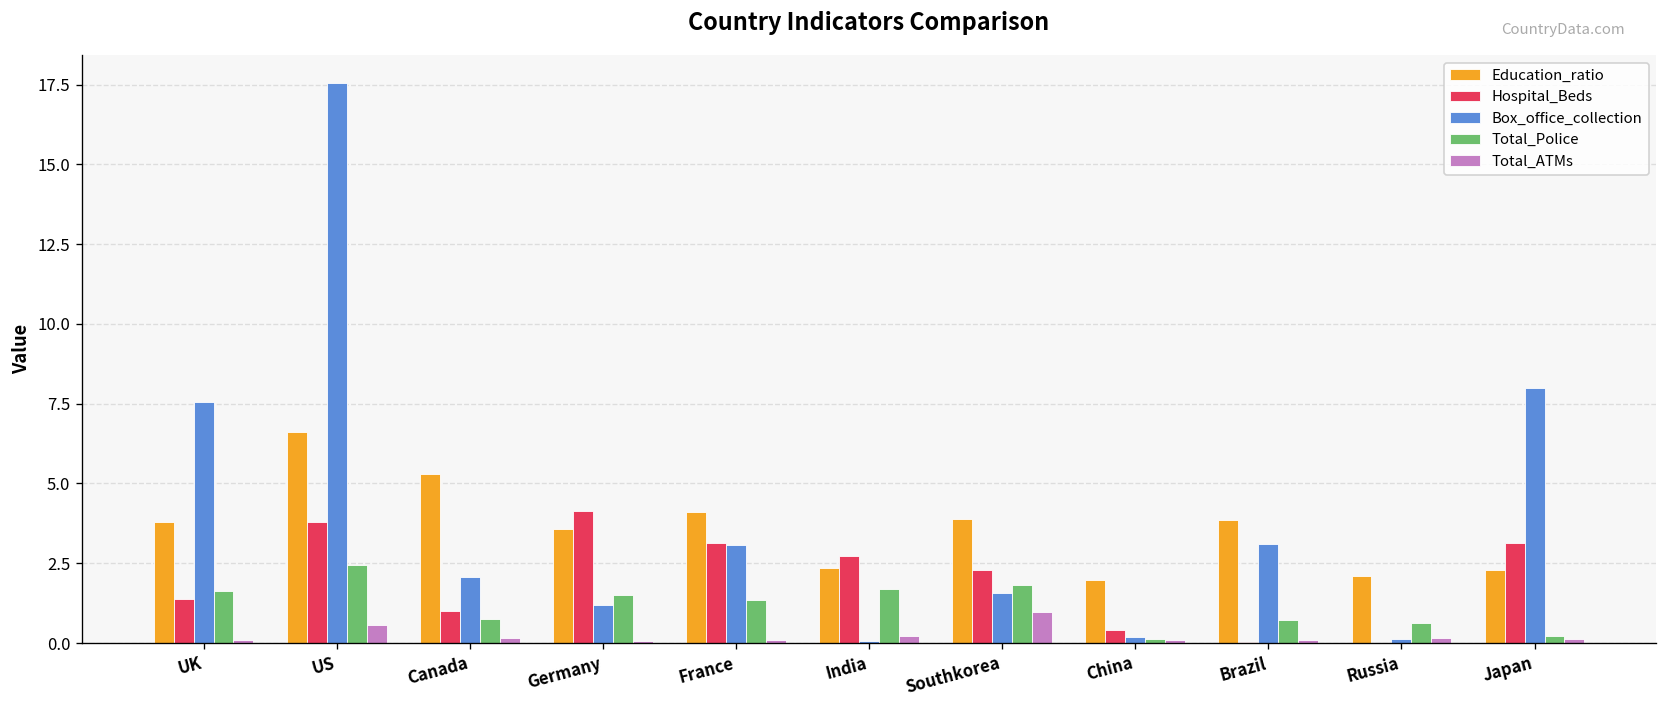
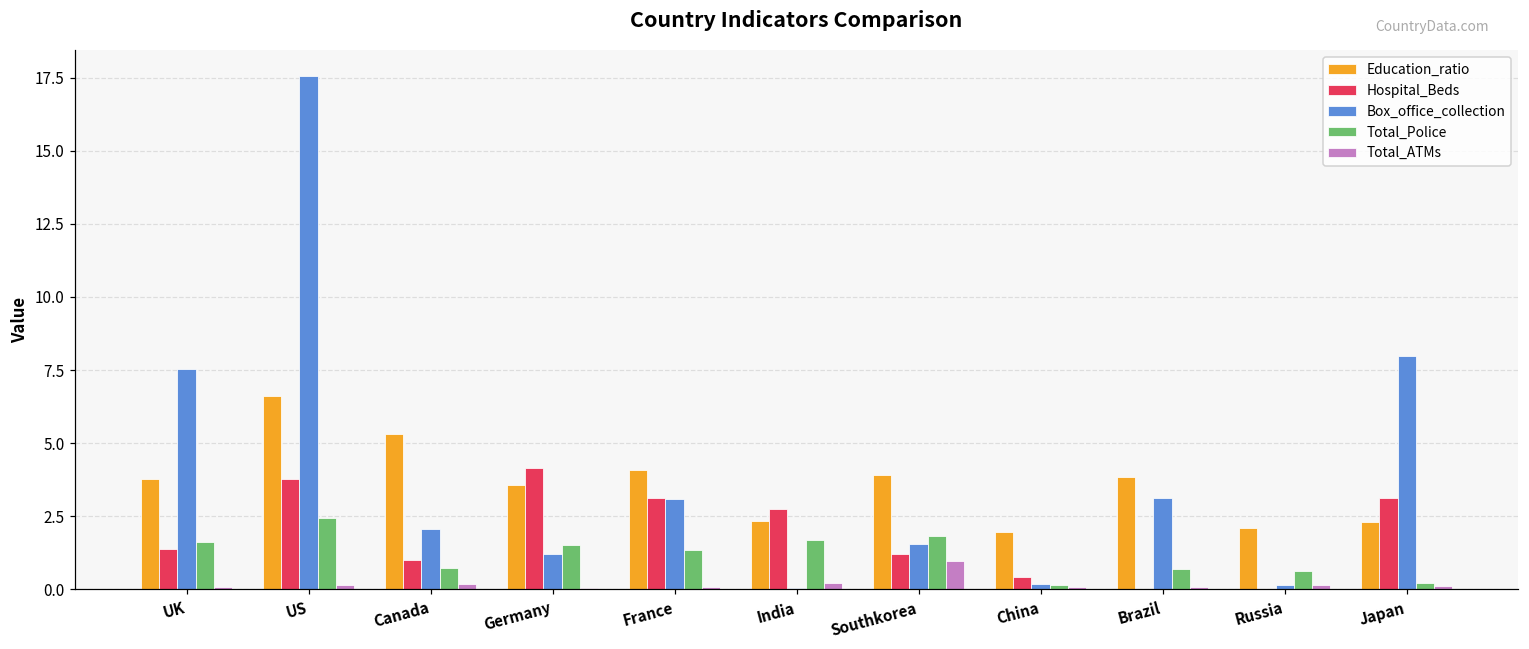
  {
    "Education_ratio": {
      "UK": 3.8,
      "US": 6.6,
      "Canada": 5.3,
      "Germany": 3.6,
      "France": 4.1,
      "India": 2.4,
      "Southkorea": 3.9,
      "China": 2.0,
      "Brazil": 3.9,
      "Russia": 2.1,
      "Japan": 2.3
    },
    "Hospital_Beds": {
      "UK": 1.4,
      "US": 3.8,
      "Canada": 1.0,
      "Germany": 4.1,
      "France": 3.1,
      "India": 2.7,
-     "Southkorea": 2.3,
+     "Southkorea": 1.2,
      "China": 0.4,
      "Japan": 3.1
    },
    "Box_office_collection": {
      "UK": 7.5,
      "US": 17.6,
      "Canada": 2.1,
      "Germany": 1.2,
      "France": 3.1,
      "Southkorea": 1.6,
      "China": 0.2,
      "Brazil": 3.1,
      "Russia": 0.1,
      "Japan": 8.0
    },
    "Total_Police": {
      "UK": 1.6,
      "US": 2.5,
      "Canada": 0.8,
      "Germany": 1.5,
      "France": 1.4,
      "India": 1.7,
      "Southkorea": 1.8,
      "China": 0.1,
      "Brazil": 0.7,
      "Russia": 0.6,
      "Japan": 0.2
    },
    "Total_ATMs": {
      "UK": 0.1,
-     "US": 0.6,
+     "US": 0.1,
      "Canada": 0.2,
      "India": 0.2,
      "Southkorea": 1.0,
      "Brazil": 0.1,
      "Russia": 0.2,
      "Japan": 0.1
    }
  }
